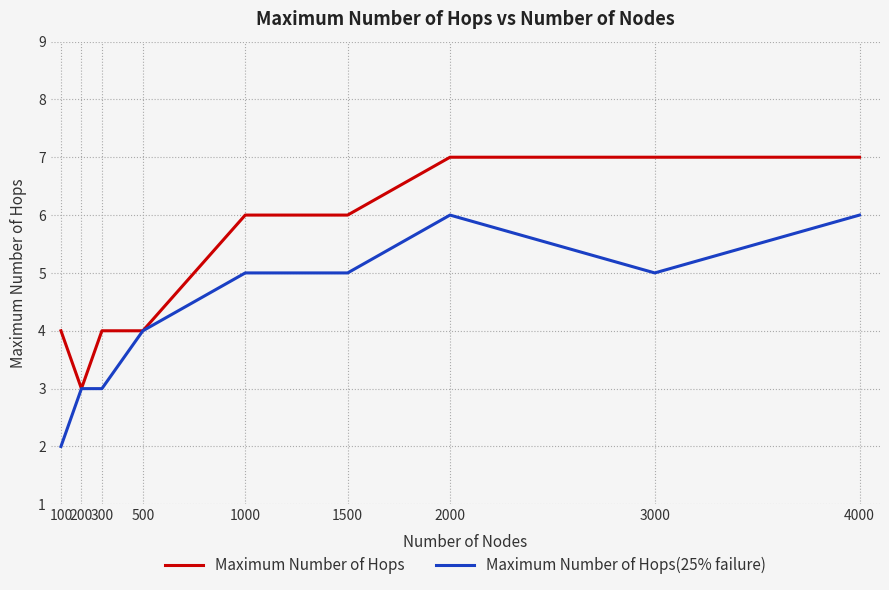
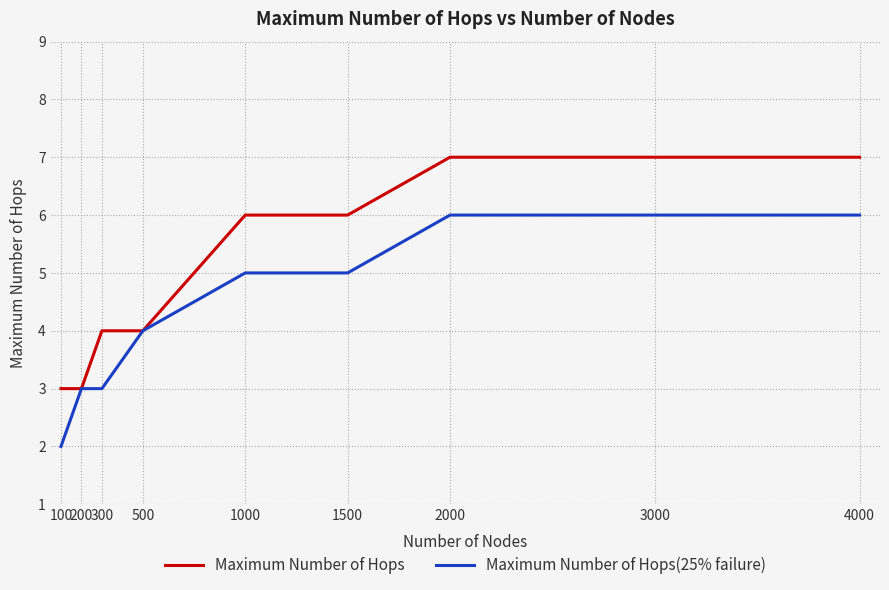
  {
    "Maximum Number of Hops": {
-     "100": 4,
+     "100": 3,
      "300": 4,
      "1000": 6,
      "1500": 6,
      "2000": 7,
      "3000": 7,
      "4000": 7
    },
    "Maximum Number of Hops(25% failure)": {
      "100": 2,
      "300": 3,
      "1000": 5,
      "1500": 5,
      "2000": 6,
-     "3000": 5,
+     "3000": 6,
      "4000": 6
    }
  }
